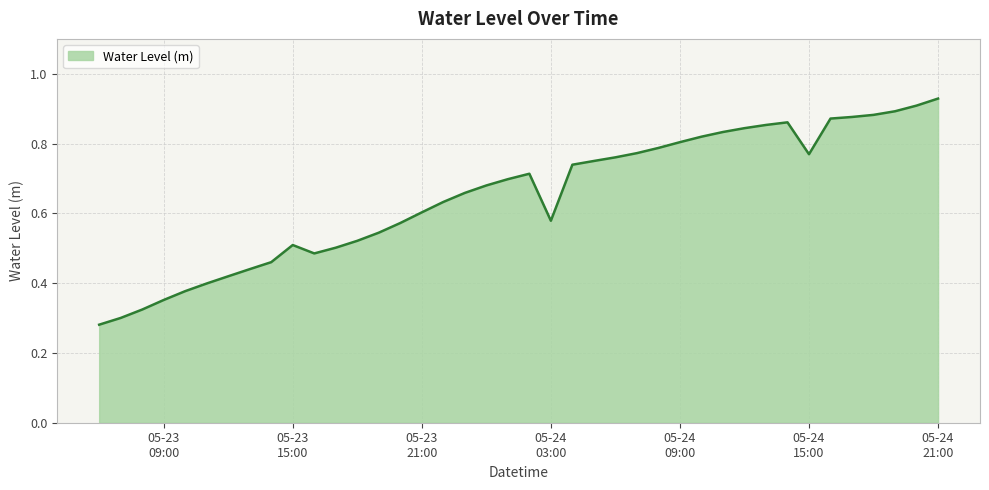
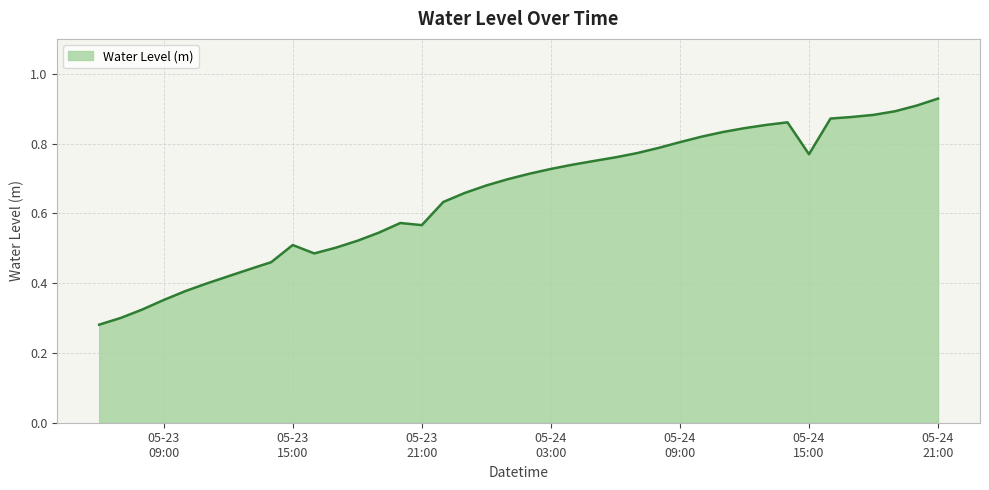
  {
    "05-23 09:00": 0.35,
    "05-23 15:00": 0.51,
-   "05-23 21:00": 0.60,
-   "05-24 03:00": 0.58,
+   "05-23 21:00": 0.57,
+   "05-24 03:00": 0.73,
    "05-24 09:00": 0.80,
    "05-24 15:00": 0.77,
    "05-24 21:00": 0.93
  }
